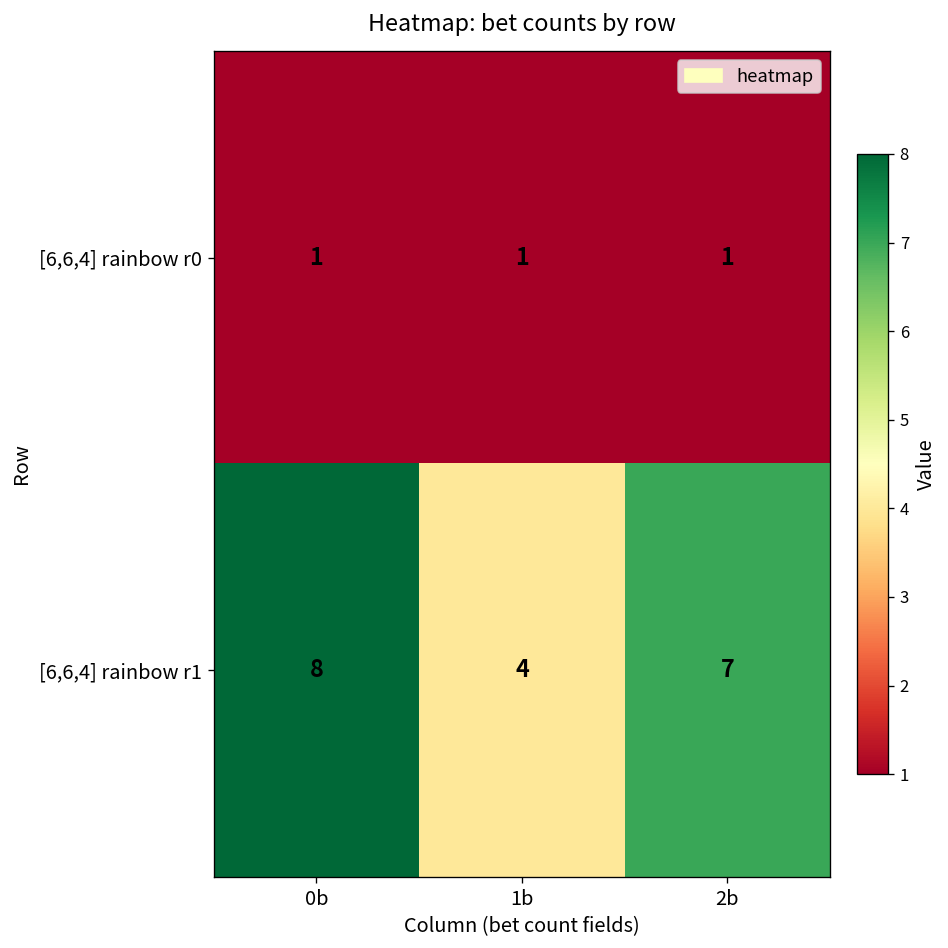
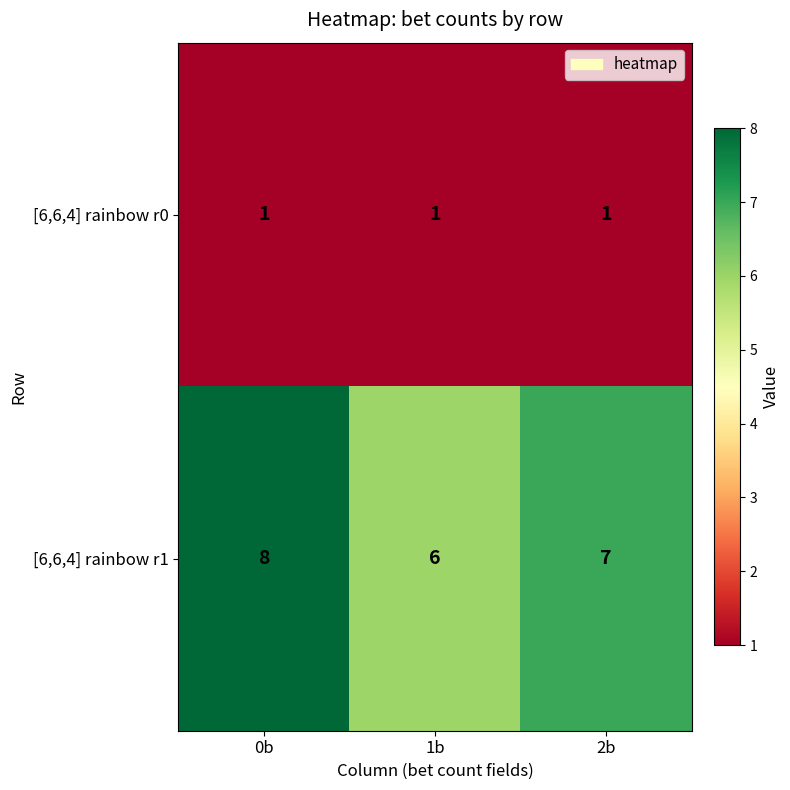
  {
    "[6,6,4] rainbow r0": {
      "0b": 1,
      "1b": 1,
      "2b": 1
    },
    "[6,6,4] rainbow r1": {
      "0b": 8,
-     "1b": 4,
+     "1b": 6,
      "2b": 7
    }
  }
